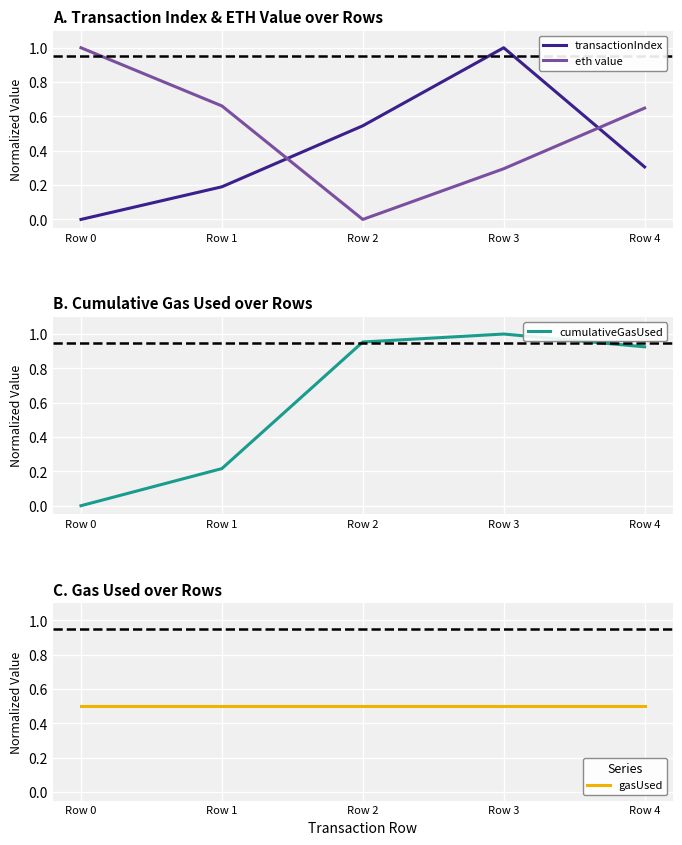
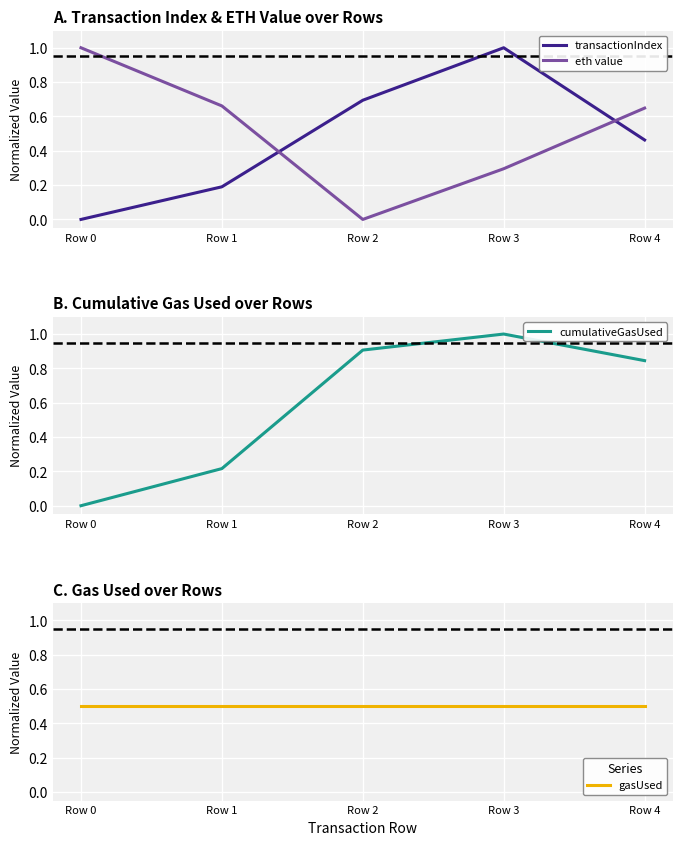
  {
    "A. Transaction Index & ETH Value over Rows": {
      "transactionIndex": {
        "Row 0": 0.00,
        "Row 1": 0.19,
-       "Row 2": 0.55,
+       "Row 2": 0.69,
        "Row 3": 1.00,
-       "Row 4": 0.31
+       "Row 4": 0.46
      },
      "eth value": {
        "Row 0": 1.00,
        "Row 1": 0.66,
        "Row 2": 0.00,
        "Row 3": 0.30,
        "Row 4": 0.65
      }
    },
    "B. Cumulative Gas Used over Rows": {
      "Row 0": 0.00,
      "Row 1": 0.22,
-     "Row 2": 0.95,
+     "Row 2": 0.91,
      "Row 3": 1.00,
-     "Row 4": 0.93
+     "Row 4": 0.84
    },
    "C. Gas Used over Rows": {
      "Row 0": 0.50,
      "Row 1": 0.50,
      "Row 2": 0.50,
      "Row 3": 0.50,
      "Row 4": 0.50
    }
  }
